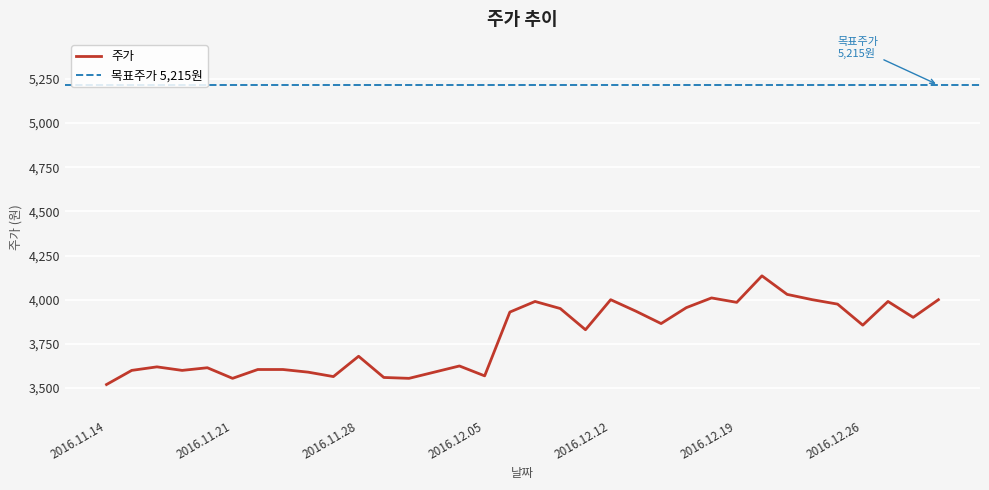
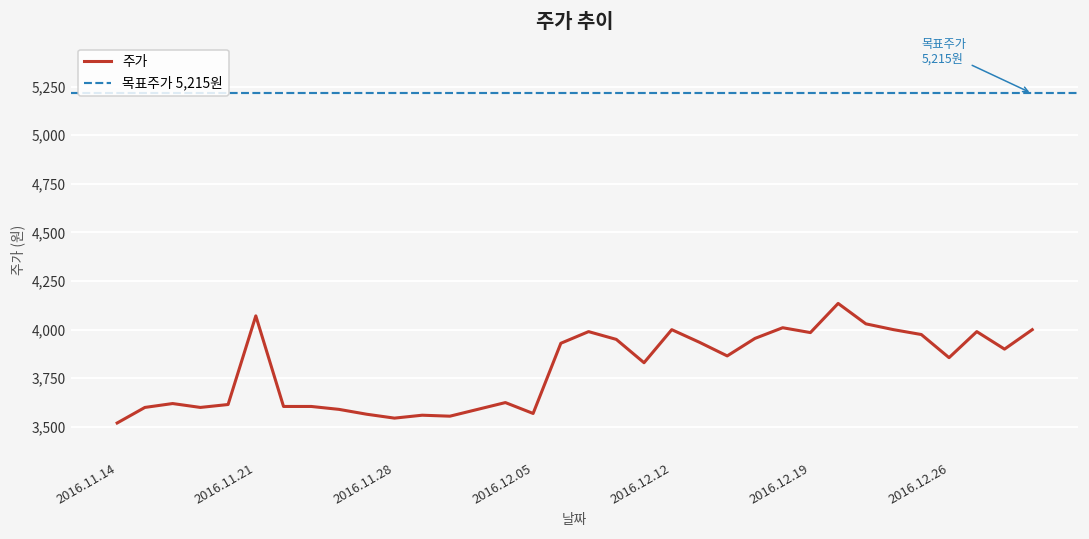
  {
    "2016.11.14": "3,520",
-   "2016.11.21": "3,560",
-   "2016.11.28": "3,680",
+   "2016.11.21": "4,070",
+   "2016.11.28": "3,550",
    "2016.12.05": "3,570",
    "2016.12.12": "4,000",
    "2016.12.19": "3,990",
    "2016.12.26": "3,860"
  }
